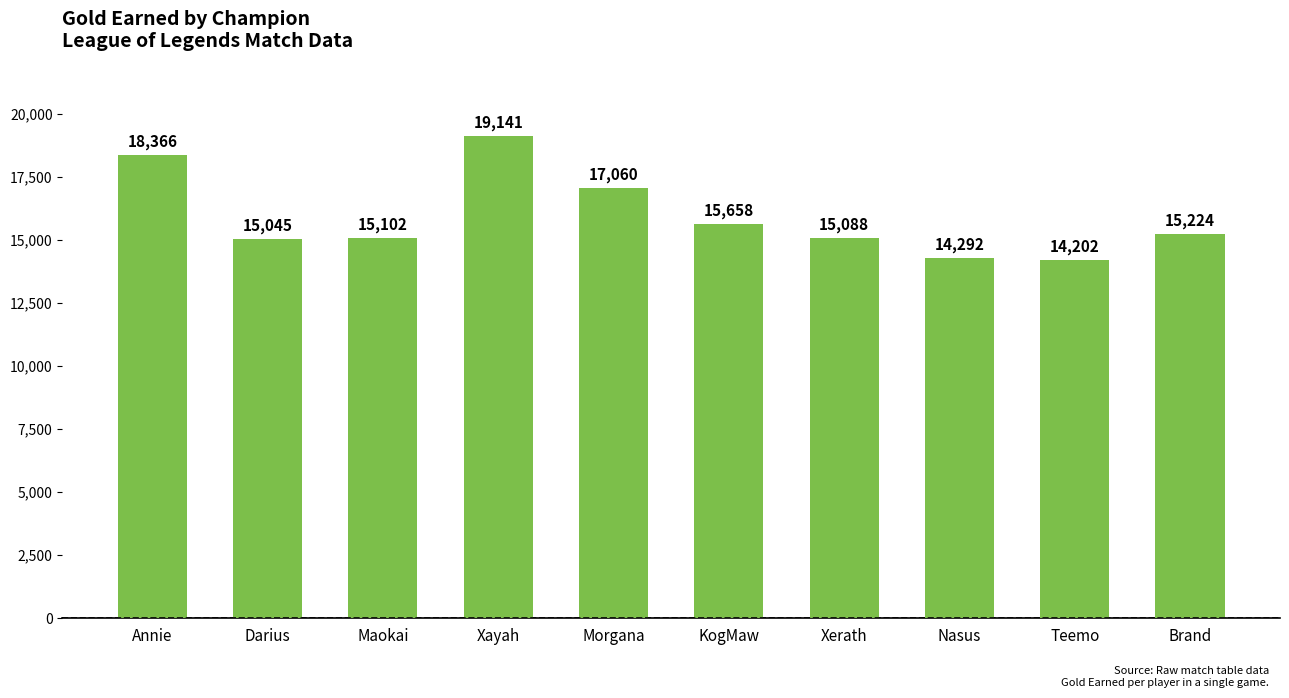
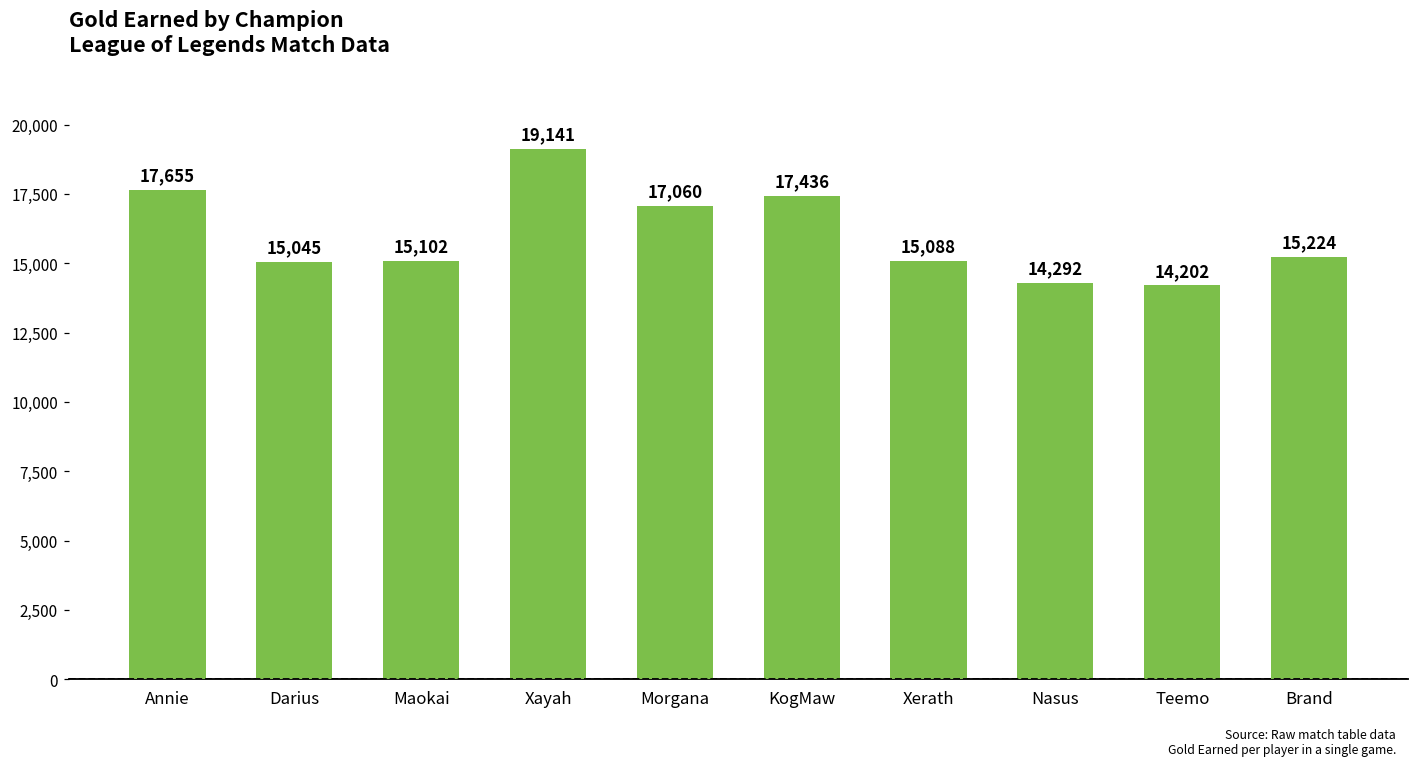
  {
-   "Annie": "18,366",
+   "Annie": "17,655",
    "Darius": "15,045",
    "Maokai": "15,102",
    "Xayah": "19,141",
    "Morgana": "17,060",
-   "KogMaw": "15,658",
+   "KogMaw": "17,436",
    "Xerath": "15,088",
    "Nasus": "14,292",
    "Teemo": "14,202",
    "Brand": "15,224"
  }
